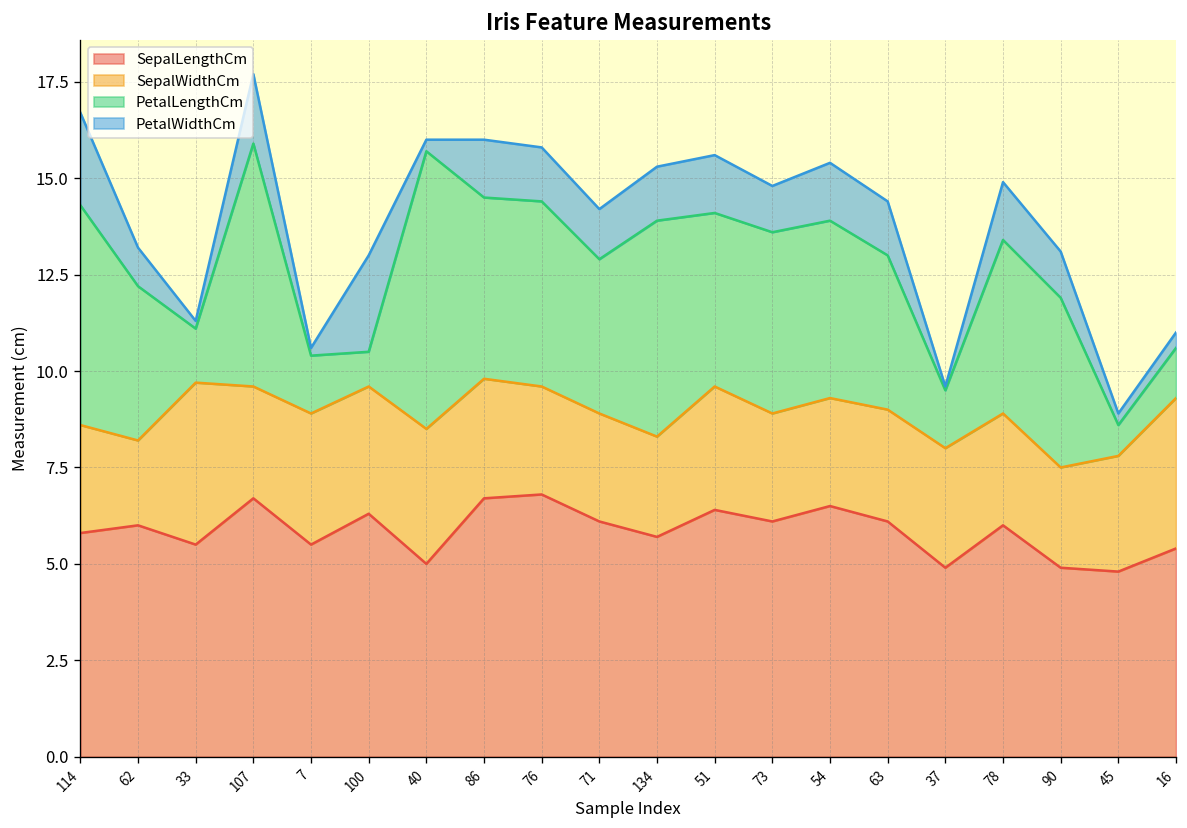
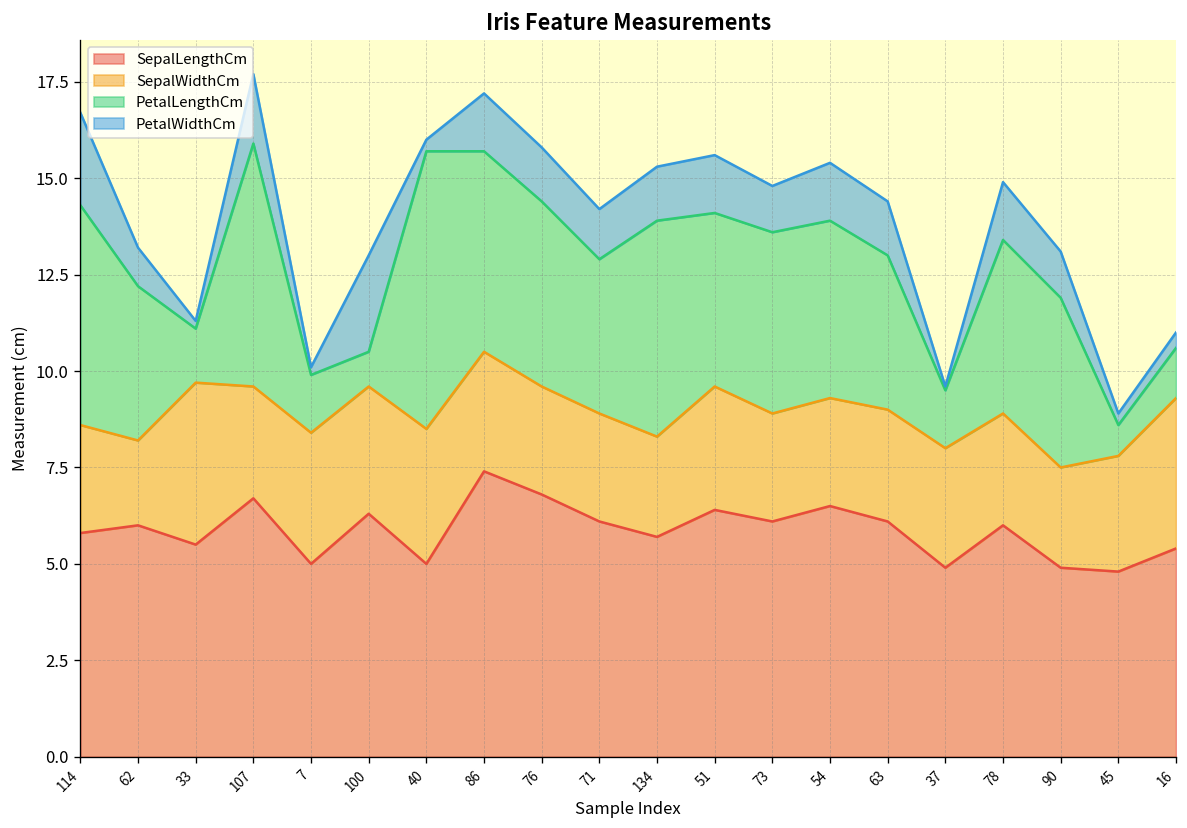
  {
    "SepalLengthCm": {
      "114": 5.8,
      "62": 6.0,
      "33": 5.5,
      "107": 6.7,
-     "7": 5.5,
+     "7": 5.0,
      "100": 6.3,
      "40": 5.0,
-     "86": 6.7,
+     "86": 7.4,
      "76": 6.8,
      "71": 6.1,
      "134": 5.7,
      "51": 6.4,
      "73": 6.1,
      "54": 6.5,
      "63": 6.1,
      "37": 4.9,
      "78": 6.0,
      "90": 4.9,
      "45": 4.8,
      "16": 5.4
    },
    "SepalWidthCm": {
      "114": 2.8,
      "62": 2.2,
      "33": 4.2,
      "107": 2.9,
      "7": 3.4,
      "100": 3.3,
      "40": 3.5,
      "86": 3.1,
      "76": 2.8,
      "71": 2.8,
      "134": 2.6,
      "51": 3.2,
      "73": 2.8,
      "54": 2.8,
      "63": 2.9,
      "37": 3.1,
      "78": 2.9,
      "90": 2.6,
      "45": 3.0,
      "16": 3.9
    },
    "PetalLengthCm": {
      "114": 5.7,
      "62": 4.0,
      "33": 1.4,
      "107": 6.3,
      "7": 1.5,
      "100": 0.9,
      "40": 7.2,
-     "86": 4.7,
+     "86": 5.2,
      "76": 4.8,
      "71": 4.0,
      "134": 5.6,
      "51": 4.5,
      "73": 4.7,
      "54": 4.6,
      "63": 4.0,
      "37": 1.5,
      "78": 4.5,
      "90": 4.4,
      "45": 0.8,
      "16": 1.3
    },
    "PetalWidthCm": {
      "114": 2.4,
      "62": 1.0,
      "33": 0.2,
      "107": 1.8,
      "7": 0.2,
      "100": 2.5,
      "40": 0.3,
      "86": 1.5,
      "76": 1.4,
      "71": 1.3,
      "134": 1.4,
      "51": 1.5,
      "73": 1.2,
      "54": 1.5,
      "63": 1.4,
      "37": 0.1,
      "78": 1.5,
      "90": 1.2,
      "45": 0.3,
      "16": 0.4
    }
  }
